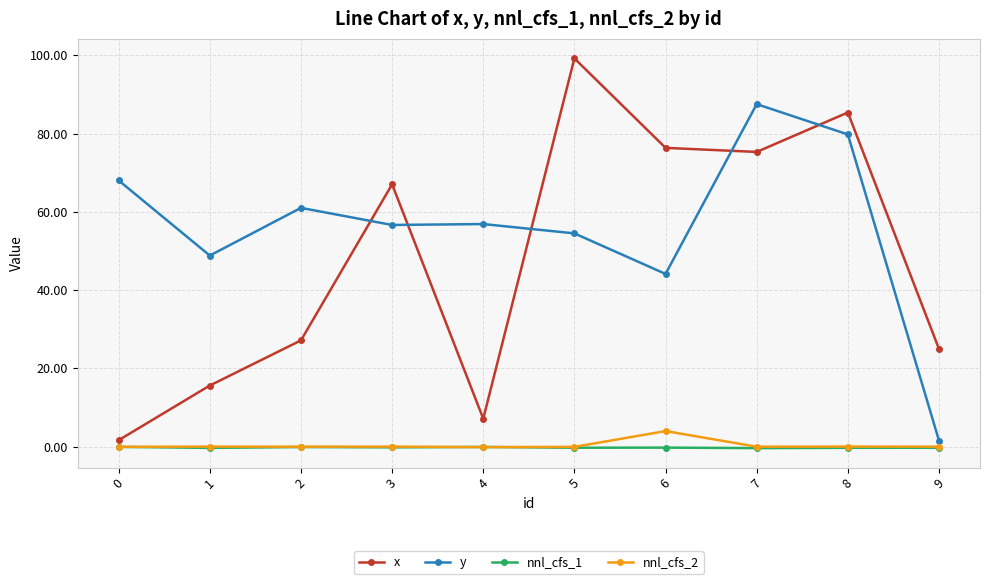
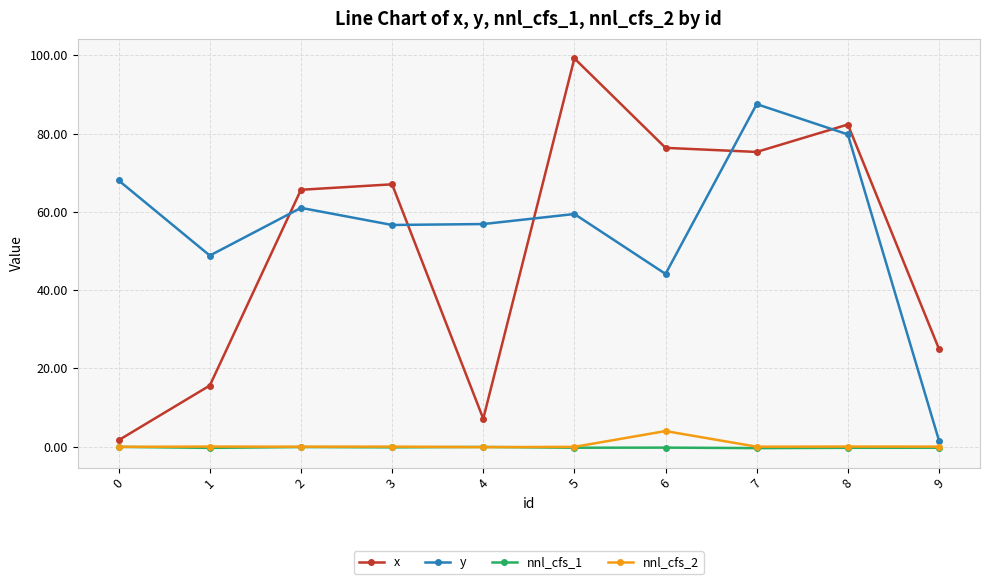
  {
    "x": {
      "0": 2,
      "1": 16,
-     "2": 27,
+     "2": 66,
      "3": 67,
      "4": 7,
      "5": 99,
      "6": 76,
      "7": 75,
-     "8": 85,
+     "8": 82,
      "9": 25
    },
    "y": {
      "0": 68,
      "1": 49,
      "2": 61,
      "3": 57,
      "4": 57,
-     "5": 54,
+     "5": 59,
      "6": 44,
      "7": 87,
      "8": 80,
      "9": 2
    },
    "nnl_cfs_1": {
      "6": 0
    },
    "nnl_cfs_2": {
      "6": 4
    }
  }
